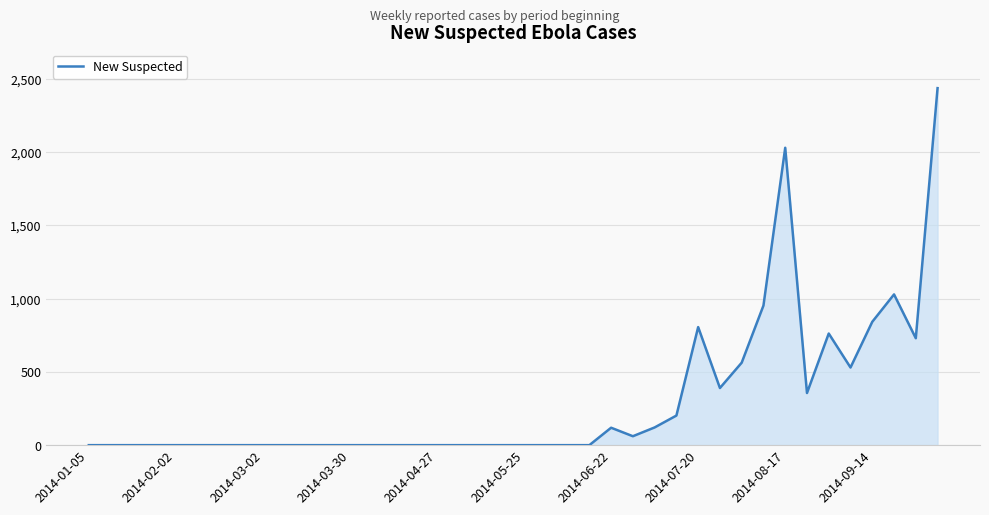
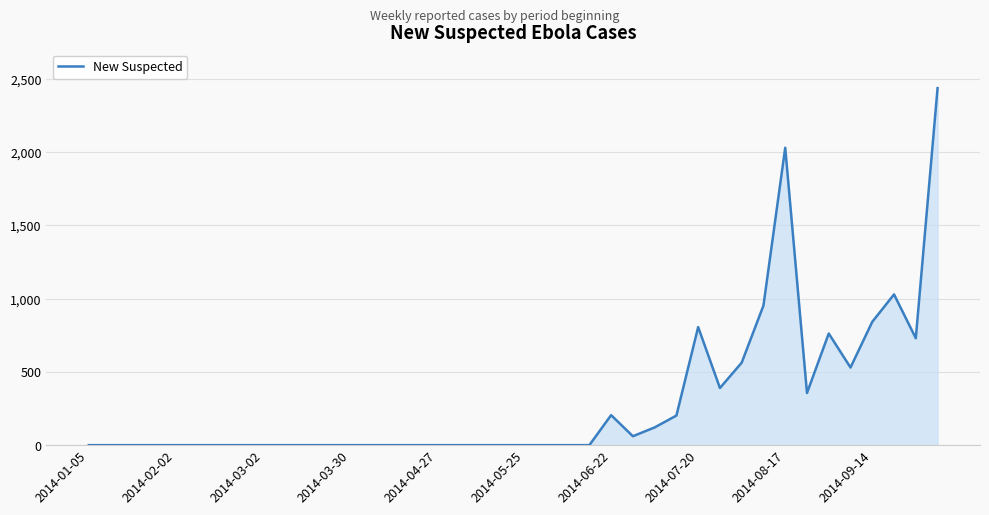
  {
    "2014-01-05": "0",
    "2014-02-02": "0",
    "2014-03-02": "0",
    "2014-03-30": "0",
    "2014-04-27": "0",
    "2014-05-25": "0",
-   "2014-06-22": "120",
+   "2014-06-22": "210",
    "2014-07-20": "810",
    "2014-08-17": "2,030",
    "2014-09-14": "840"
  }
